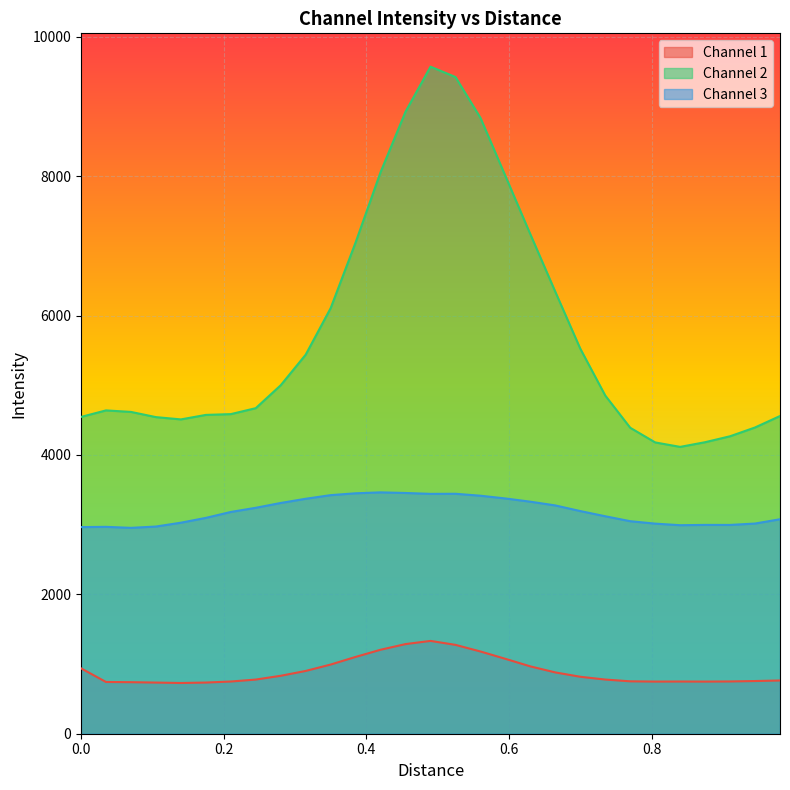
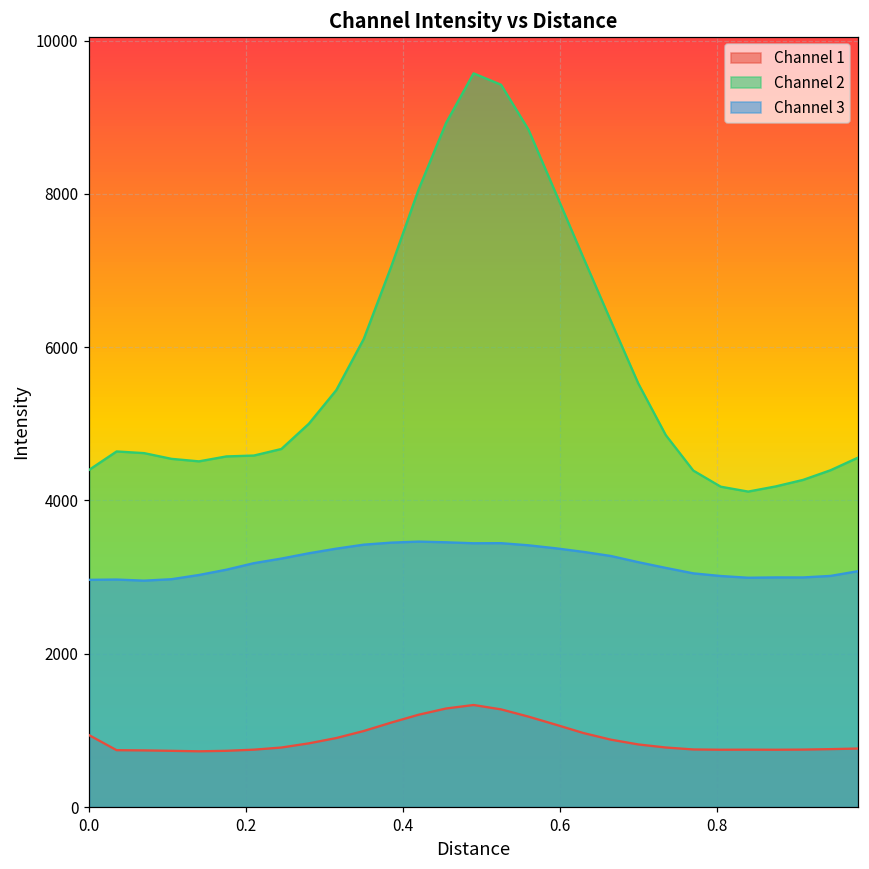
  {
    "Channel 1": {
      "0.0": 900
    },
    "Channel 2": {
-     "0.0": 4500
+     "0.0": 4400
    },
    "Channel 3": {
      "0.0": 3000
    }
  }
